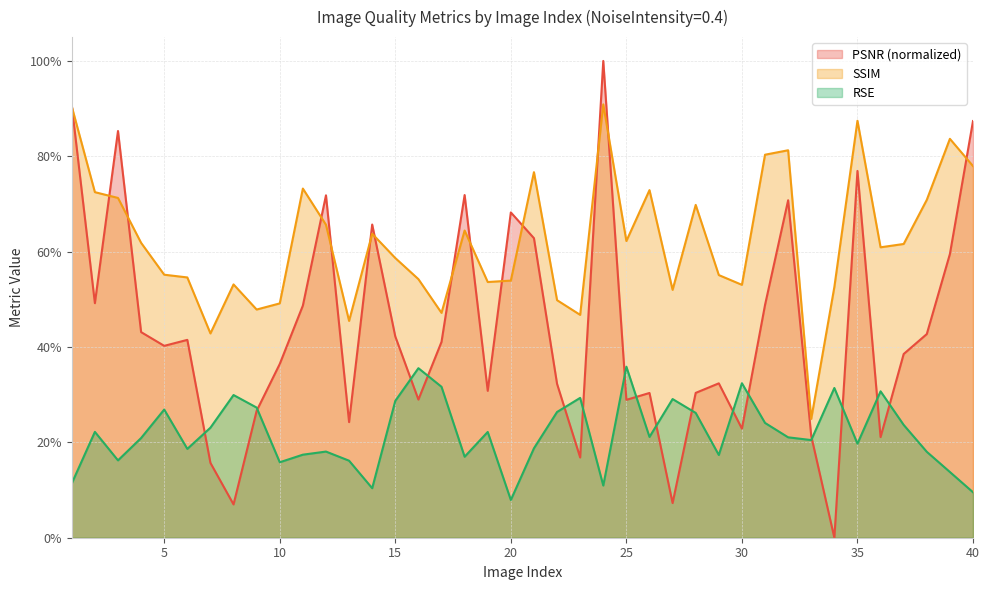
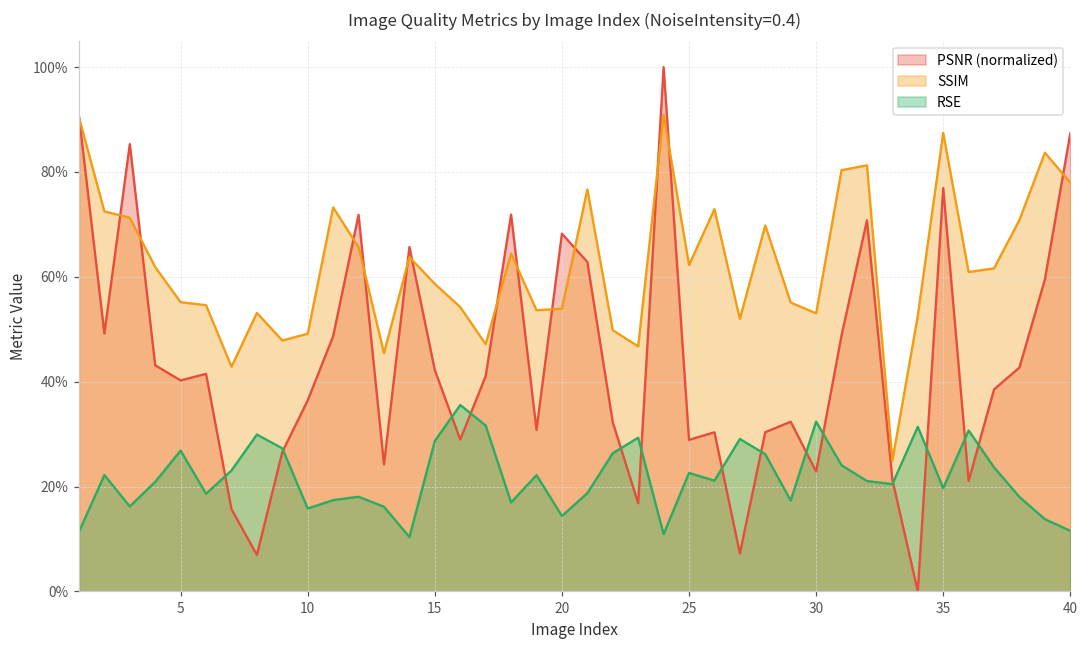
  {
    "RSE": {
      "5": "27%",
      "10": "16%",
      "15": "29%",
-     "20": "8%",
-     "25": "36%",
+     "20": "14%",
+     "25": "23%",
      "30": "32%",
      "35": "20%",
-     "40": "10%"
+     "40": "12%"
    }
  }
